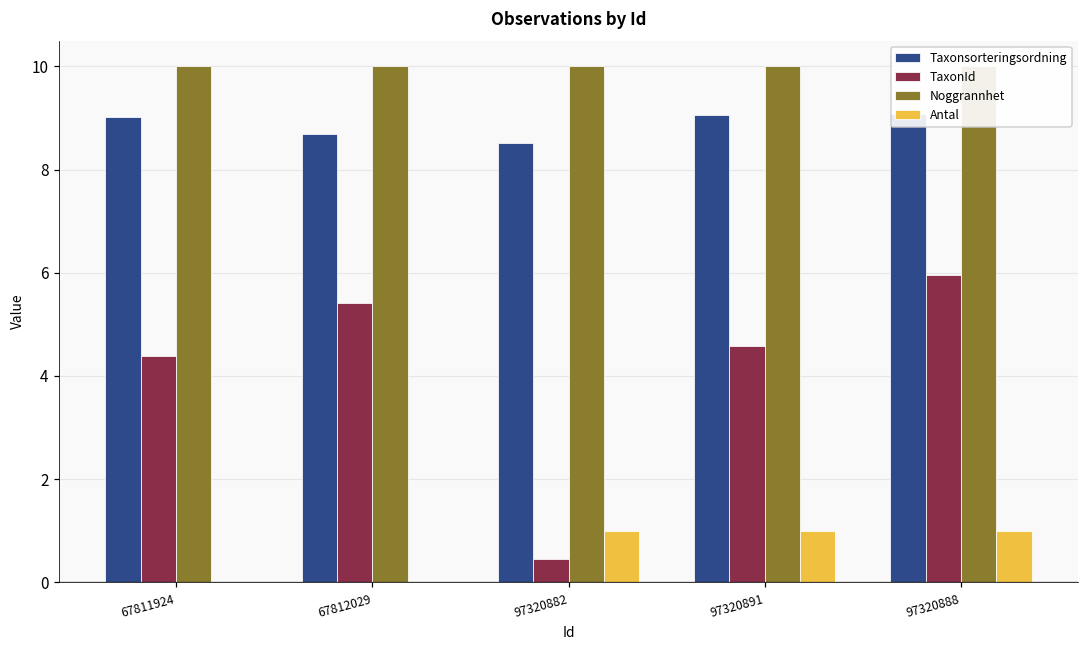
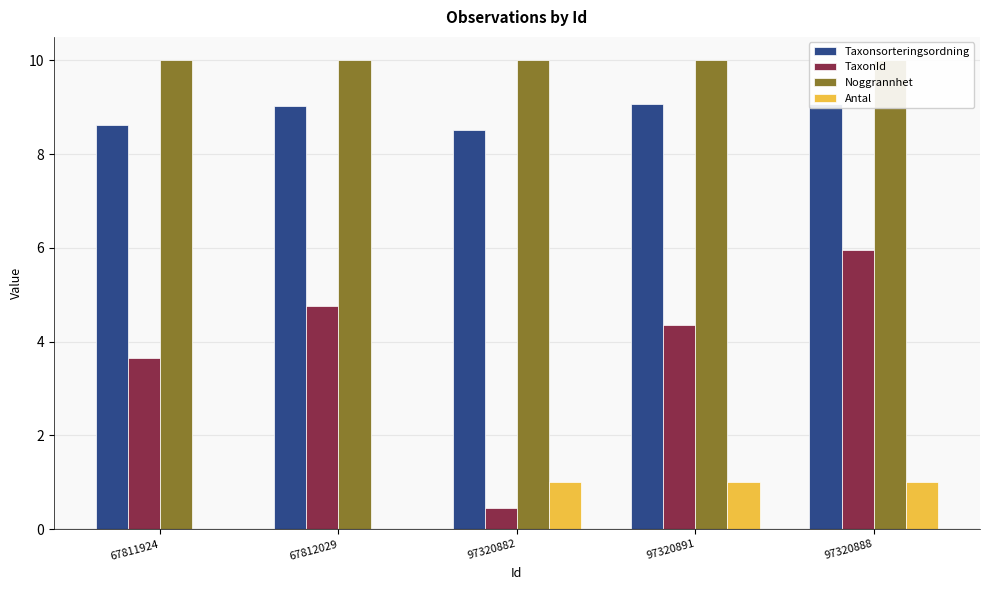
  {
    "Taxonsorteringsordning": {
-     "67811924": 9.0,
-     "67812029": 8.7,
+     "67811924": 8.6,
+     "67812029": 9.0,
      "97320882": 8.5,
      "97320891": 9.1
    },
    "TaxonId": {
-     "67811924": 4.4,
-     "67812029": 5.4,
+     "67811924": 3.7,
+     "67812029": 4.8,
      "97320882": 0.4,
-     "97320891": 4.6,
+     "97320891": 4.4,
      "97320888": 6.0
    },
    "Noggrannhet": {
      "67811924": 10.0,
      "67812029": 10.0,
      "97320882": 10.0,
      "97320891": 10.0
    },
    "Antal": {
      "67811924": 0.0,
      "67812029": 0.0,
      "97320882": 1.0,
      "97320891": 1.0,
      "97320888": 1.0
    }
  }
